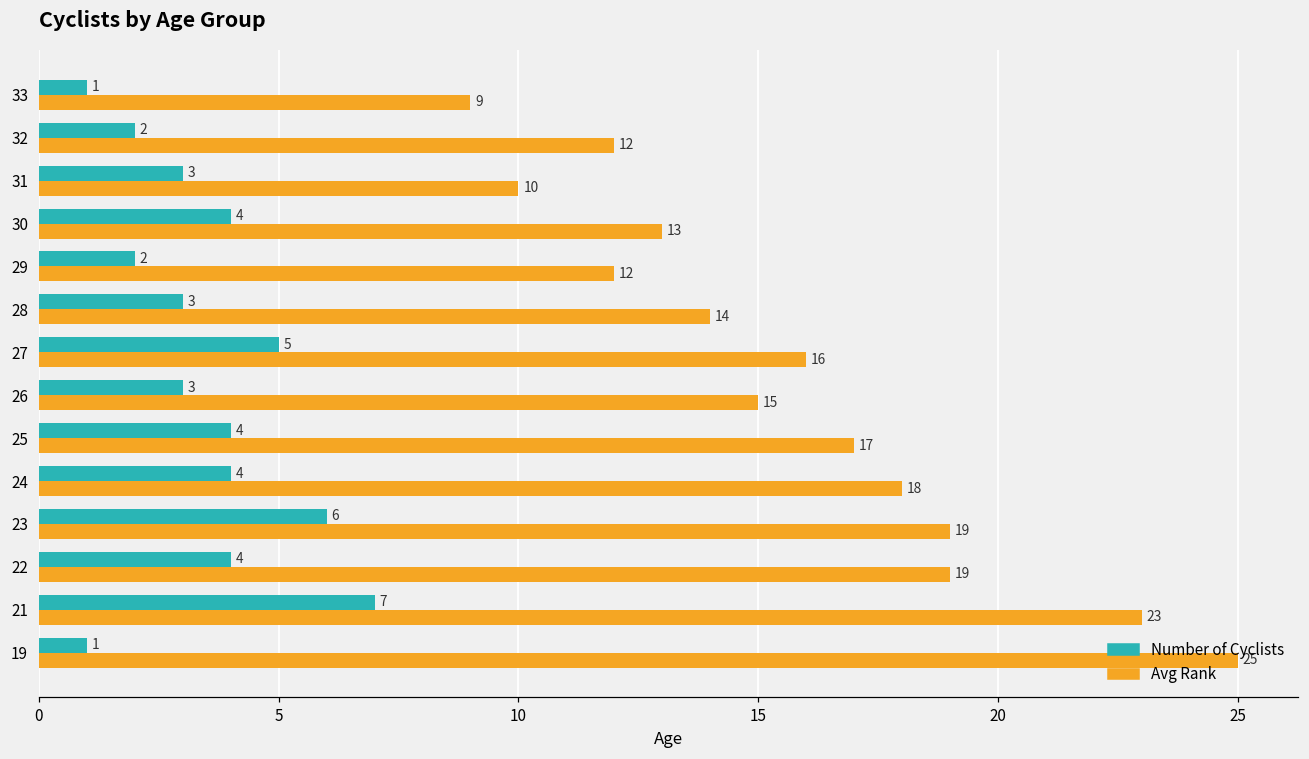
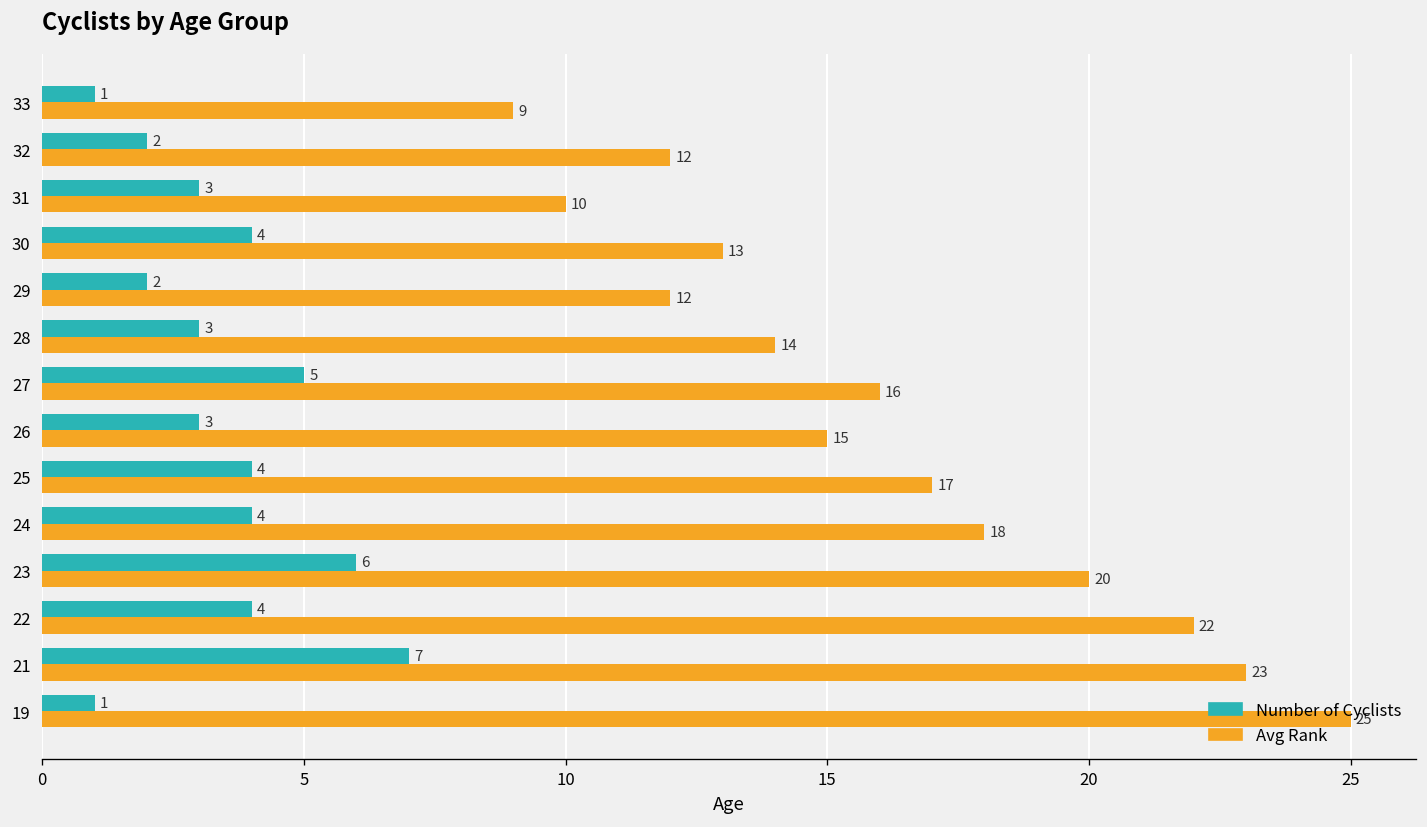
  {
    "Number of Cyclists": {
      "33": 1,
      "32": 2,
      "31": 3,
      "30": 4,
      "29": 2,
      "28": 3,
      "27": 5,
      "26": 3,
      "25": 4,
      "24": 4,
      "23": 6,
      "22": 4,
      "21": 7,
      "19": 1
    },
    "Avg Rank": {
      "33": 9,
      "32": 12,
      "31": 10,
      "30": 13,
      "29": 12,
      "28": 14,
      "27": 16,
      "26": 15,
      "25": 17,
      "24": 18,
-     "23": 19,
-     "22": 19,
+     "23": 20,
+     "22": 22,
      "21": 23,
      "19": 25
    }
  }
